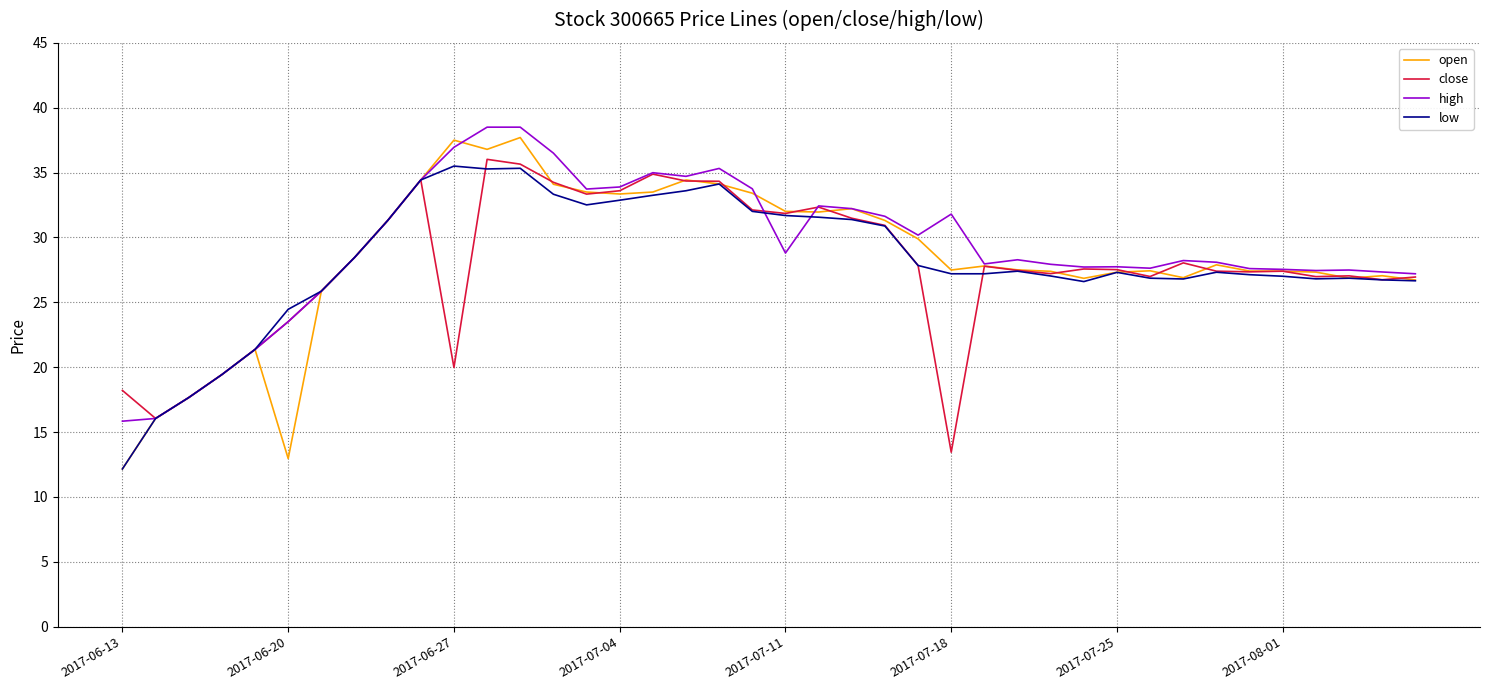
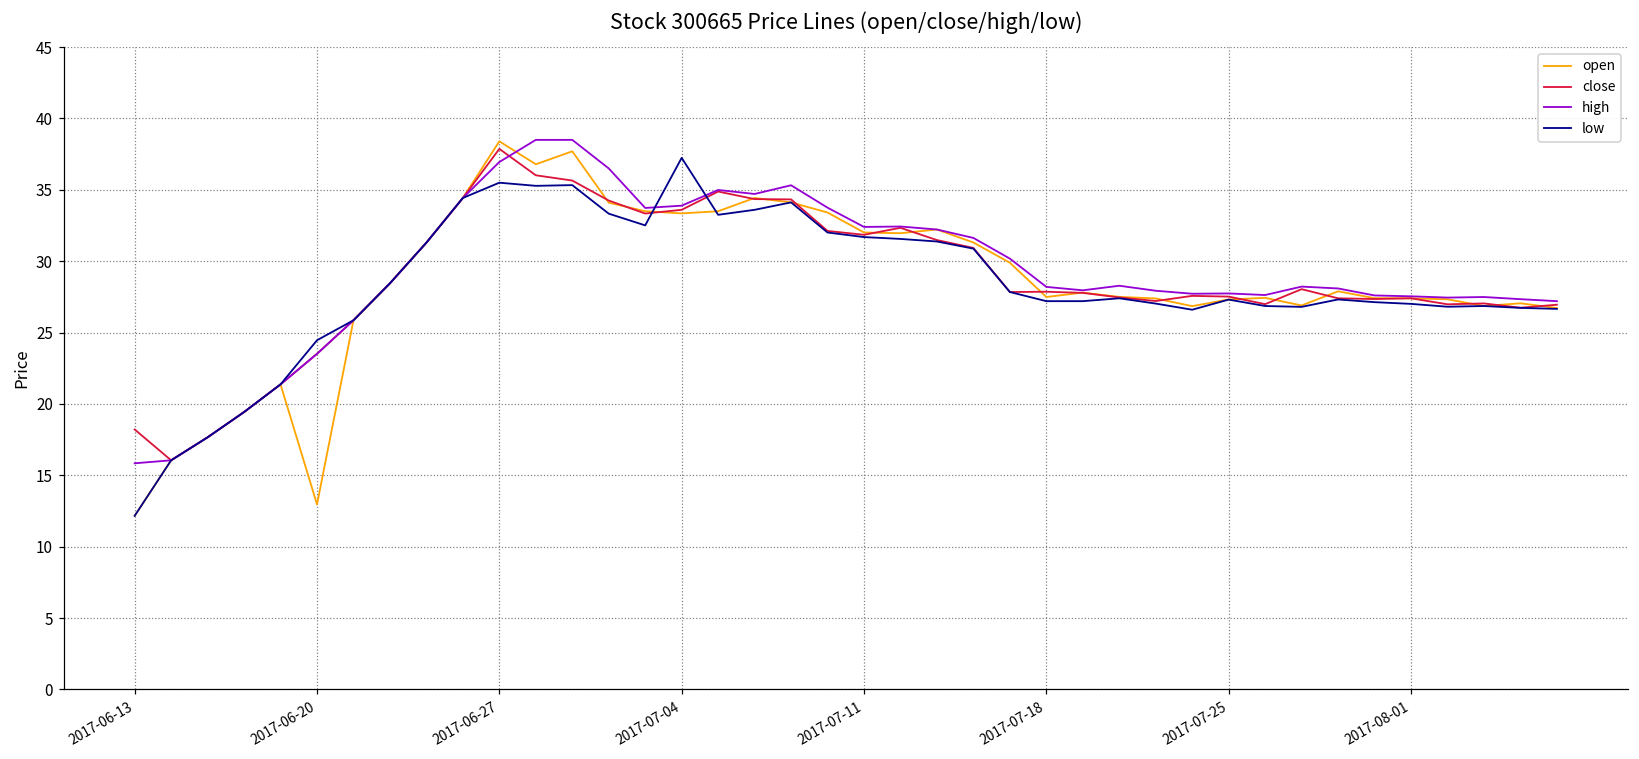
  {
    "open": {
      "2017-06-20": 13.0,
-     "2017-06-27": 37.5,
+     "2017-06-27": 38.4,
      "2017-07-04": 33.4,
      "2017-07-18": 27.5
    },
    "close": {
      "2017-06-13": 18.2,
-     "2017-06-27": 20.0,
+     "2017-06-27": 37.9,
      "2017-07-04": 33.6,
-     "2017-07-18": 13.5,
+     "2017-07-18": 27.9,
      "2017-07-25": 27.5
    },
    "high": {
      "2017-06-13": 15.8,
      "2017-06-27": 37.0,
      "2017-07-04": 33.9,
-     "2017-07-11": 28.8,
-     "2017-07-18": 31.8,
+     "2017-07-11": 32.4,
+     "2017-07-18": 28.2,
      "2017-07-25": 27.7
    },
    "low": {
      "2017-06-20": 24.5,
      "2017-06-27": 35.5,
-     "2017-07-04": 32.9,
+     "2017-07-04": 37.2,
      "2017-07-18": 27.2,
      "2017-08-01": 27.0
    }
  }
